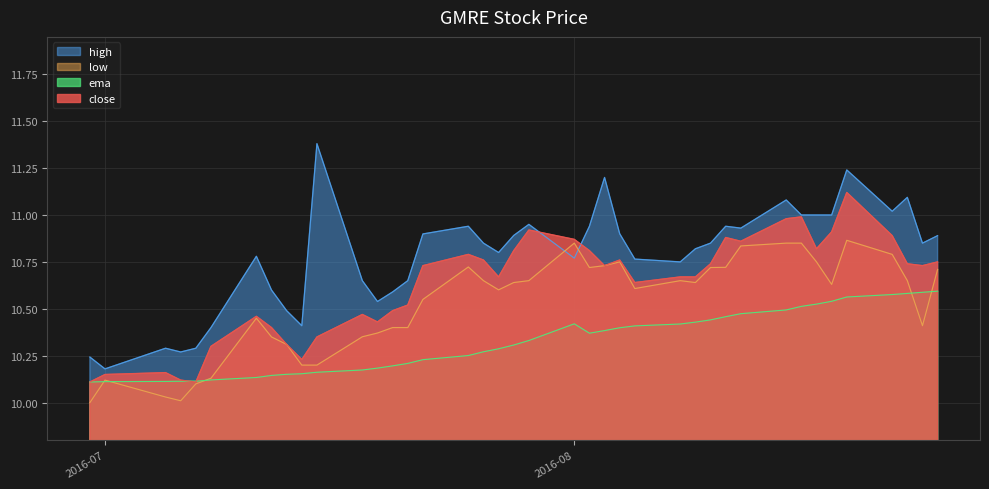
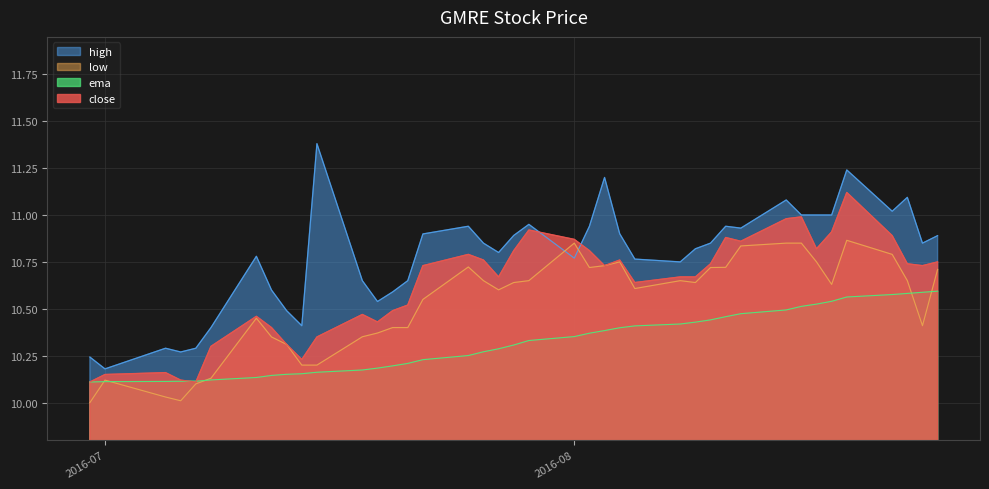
  {
    "high": {
      "2016-07": 10.18,
      "2016-08": 10.77
    },
    "low": {
      "2016-08": 10.85
    },
    "ema": {
-     "2016-08": 10.42
+     "2016-08": 10.35
    },
    "close": {
      "2016-07": 10.15,
      "2016-08": 10.87
    }
  }
